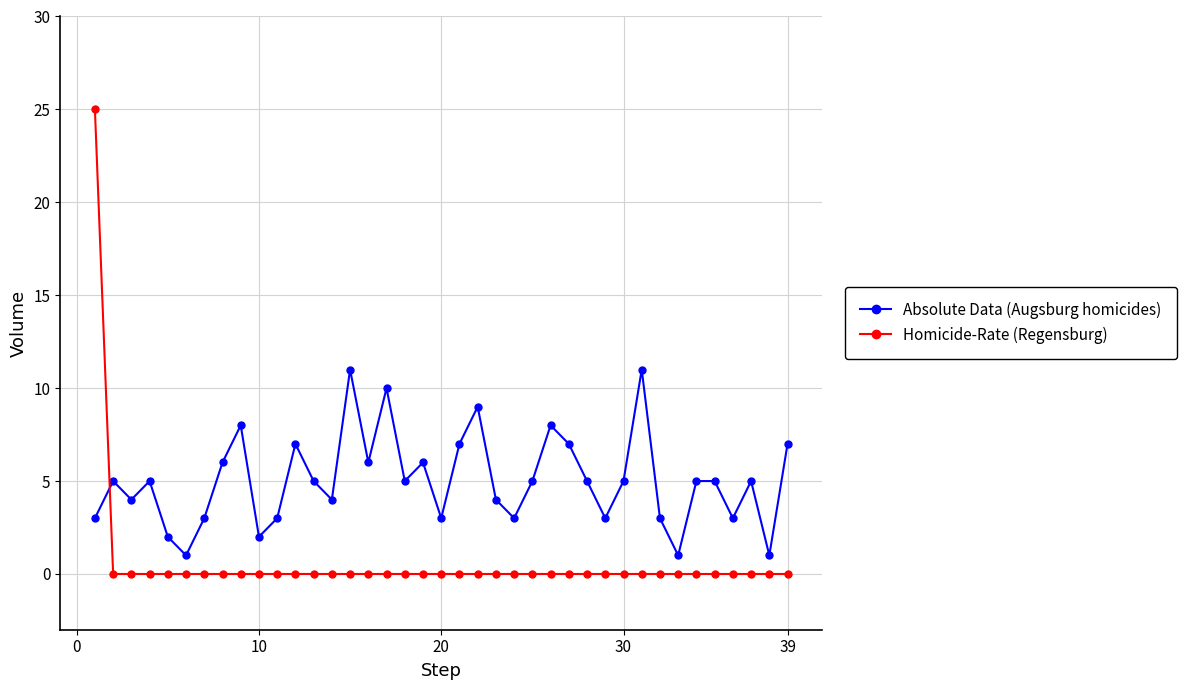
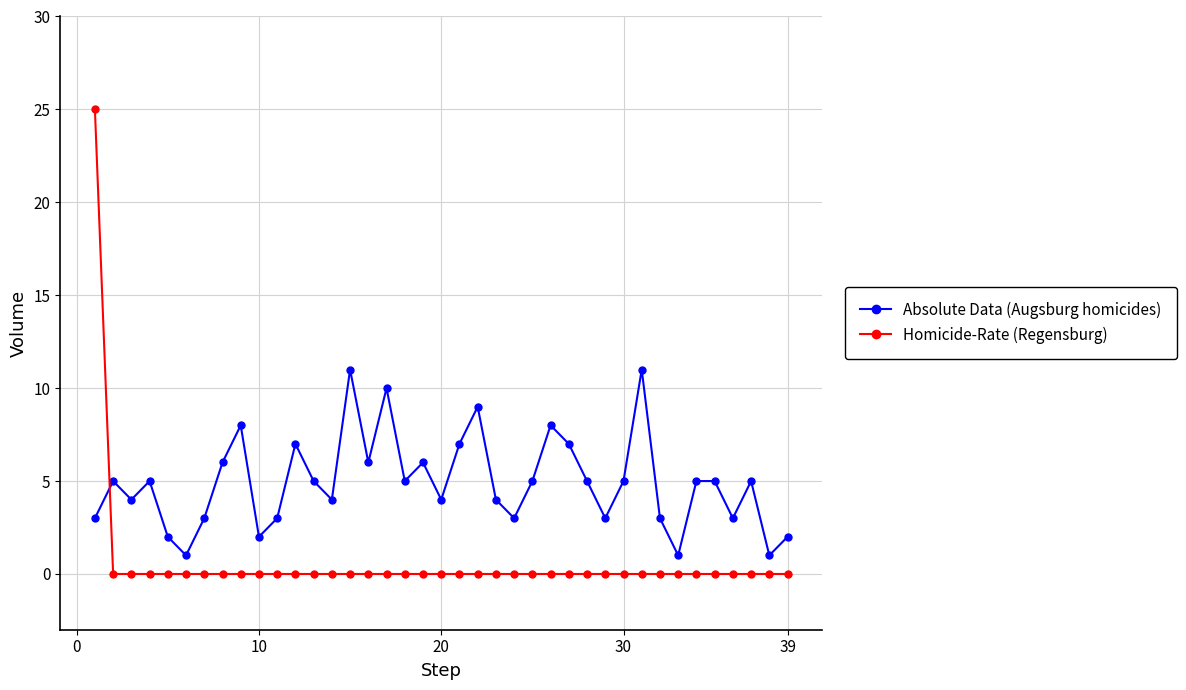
  {
    "Absolute Data (Augsburg homicides)": {
      "10": 2,
-     "20": 3,
+     "20": 4,
      "30": 5,
-     "39": 7
+     "39": 2
    },
    "Homicide-Rate (Regensburg)": {
      "10": 0,
      "20": 0,
      "30": 0,
      "39": 0
    }
  }
